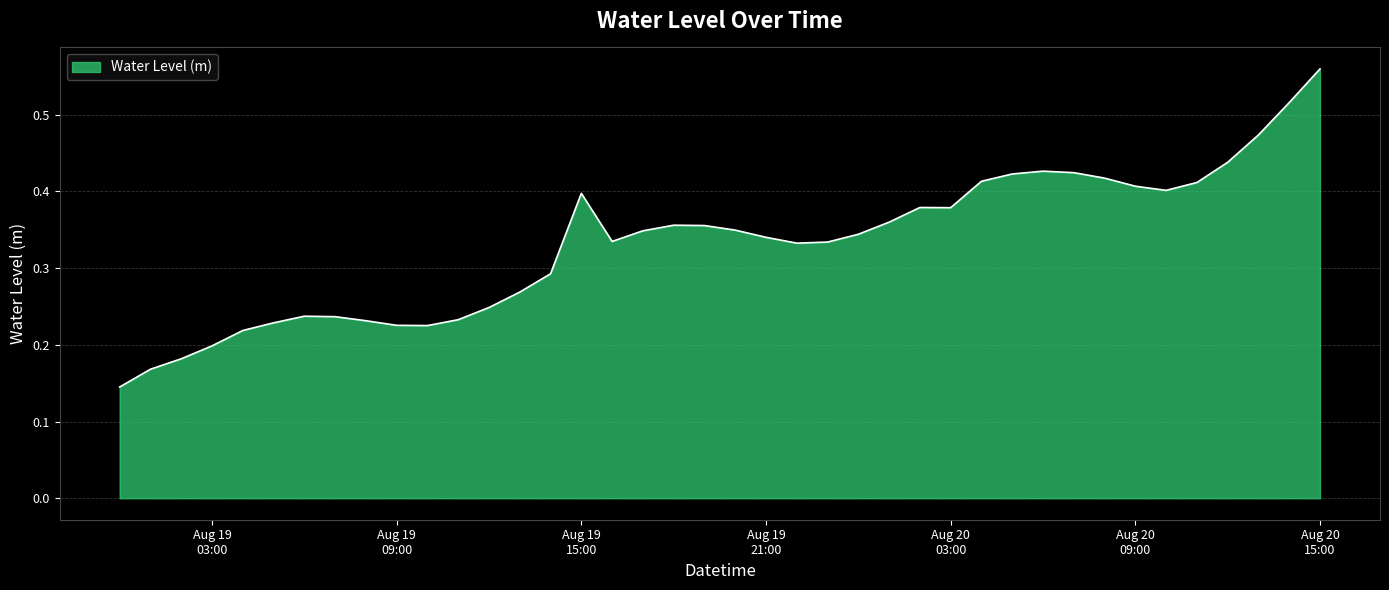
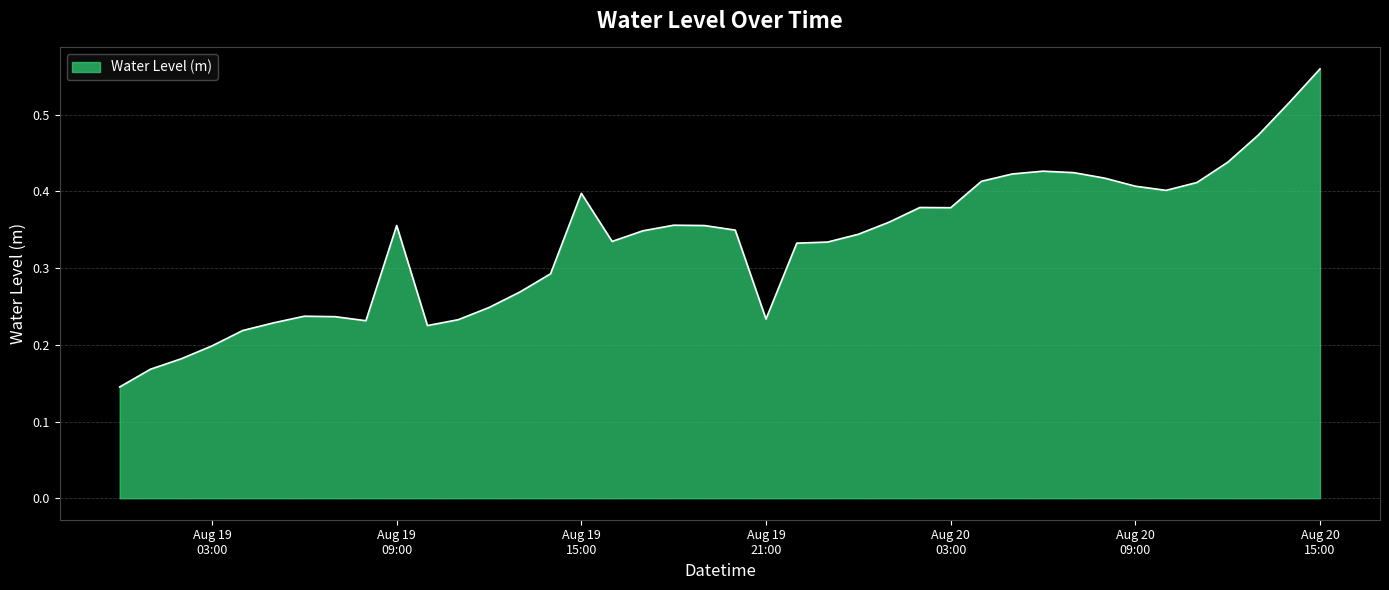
  {
    "Aug 19 03:00": 0.20,
-   "Aug 19 09:00": 0.23,
+   "Aug 19 09:00": 0.36,
    "Aug 19 15:00": 0.40,
-   "Aug 19 21:00": 0.34,
+   "Aug 19 21:00": 0.23,
    "Aug 20 03:00": 0.38,
    "Aug 20 09:00": 0.41,
    "Aug 20 15:00": 0.56
  }
